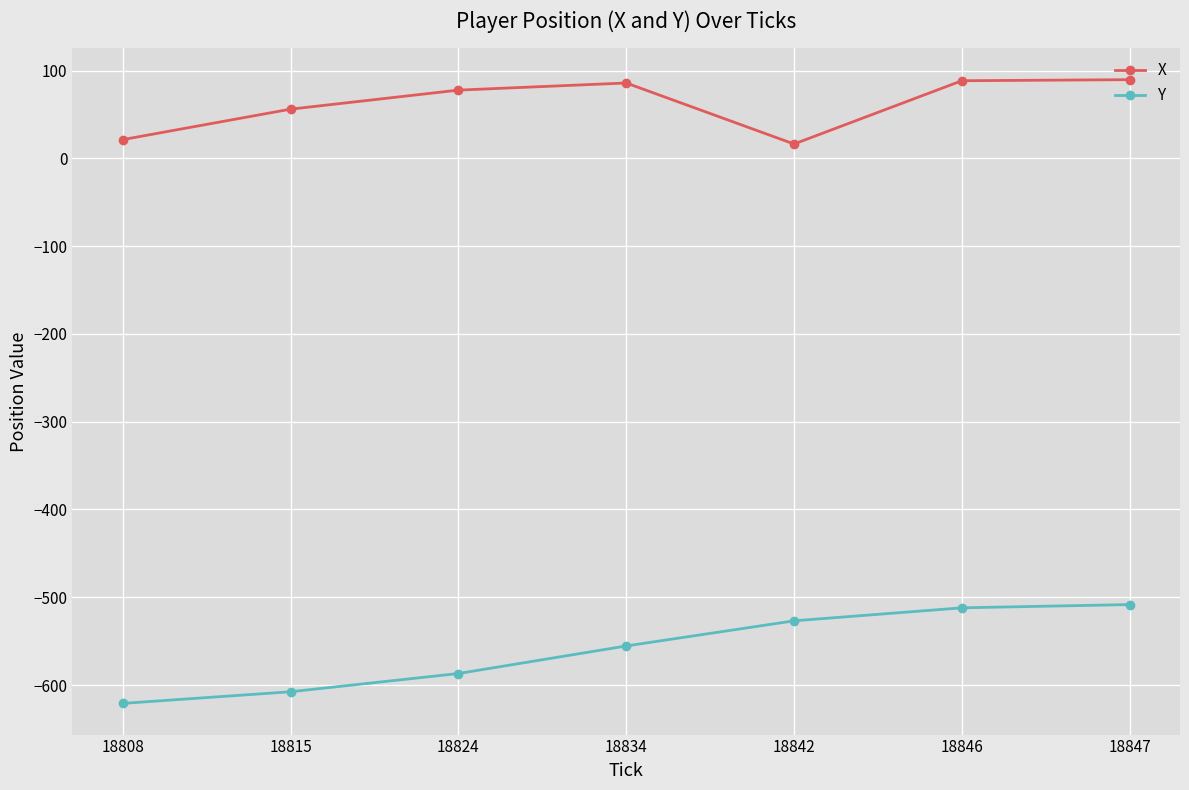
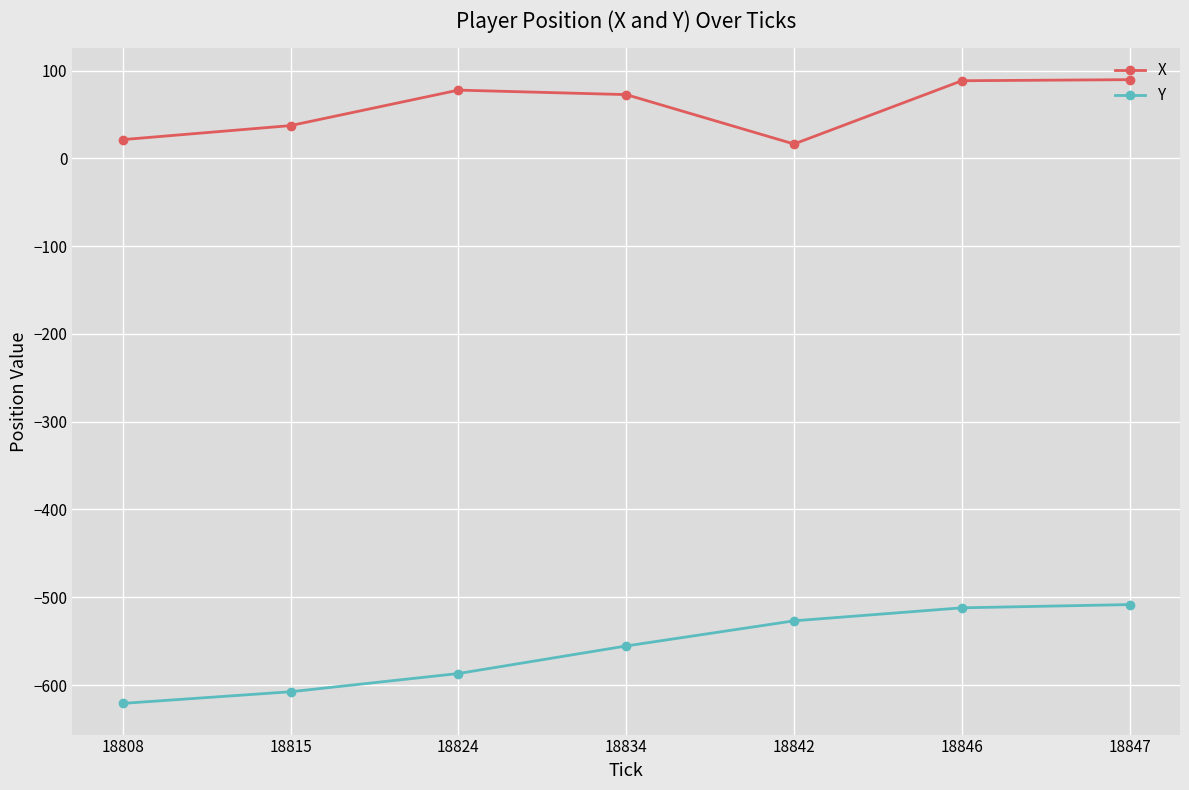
  {
    "X": {
      "18808": 20,
-     "18815": 60,
+     "18815": 40,
      "18824": 80,
-     "18834": 90,
+     "18834": 70,
      "18842": 20,
      "18846": 90,
      "18847": 90
    },
    "Y": {
      "18808": -620,
      "18815": -610,
      "18824": -590,
      "18834": -560,
      "18842": -530,
      "18846": -510,
      "18847": -510
    }
  }
